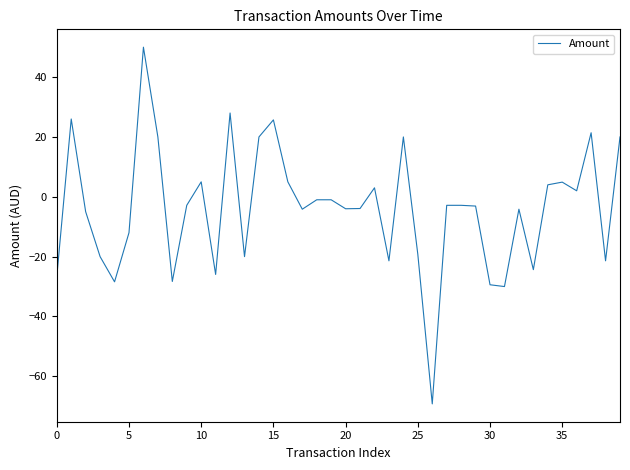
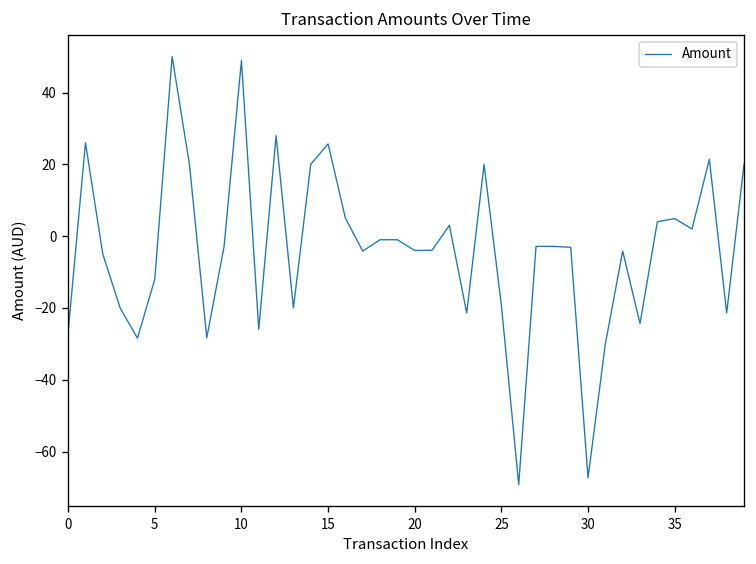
  {
    "0": -27,
    "5": -12,
-   "10": 5,
+   "10": 49,
    "15": 26,
    "20": -4,
    "25": -19,
-   "30": -29,
+   "30": -67,
    "35": 5
  }
